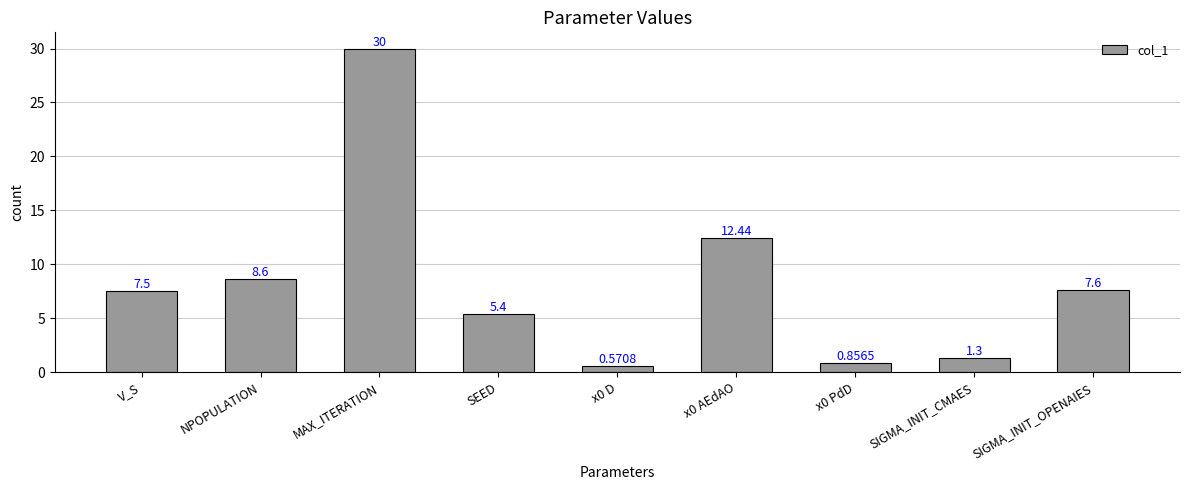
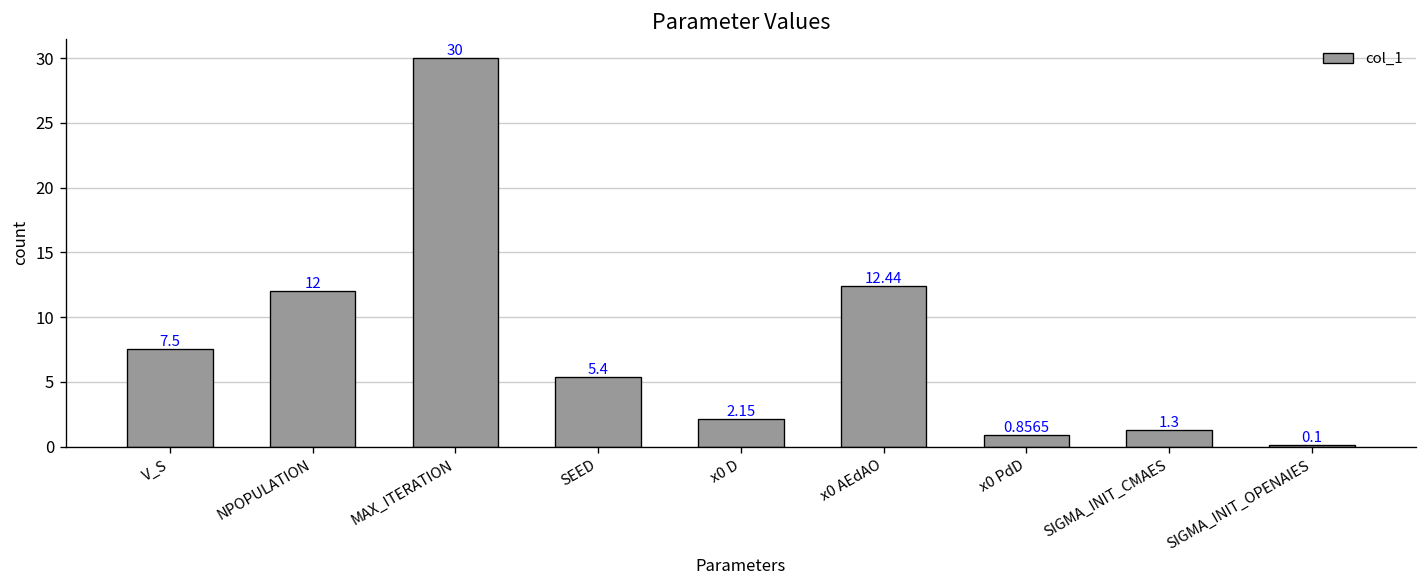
  {
    "V_S": 7.5,
-   "NPOPULATION": 8.6,
+   "NPOPULATION": 12,
    "MAX_ITERATION": 30,
    "SEED": 5.4,
-   "x0 D": 0.5708,
+   "x0 D": 2.15,
    "x0 AEdAO": 12.44,
    "x0 PdD": 0.8565,
    "SIGMA_INIT_CMAES": 1.3,
-   "SIGMA_INIT_OPENAIES": 7.6
+   "SIGMA_INIT_OPENAIES": 0.1
  }
